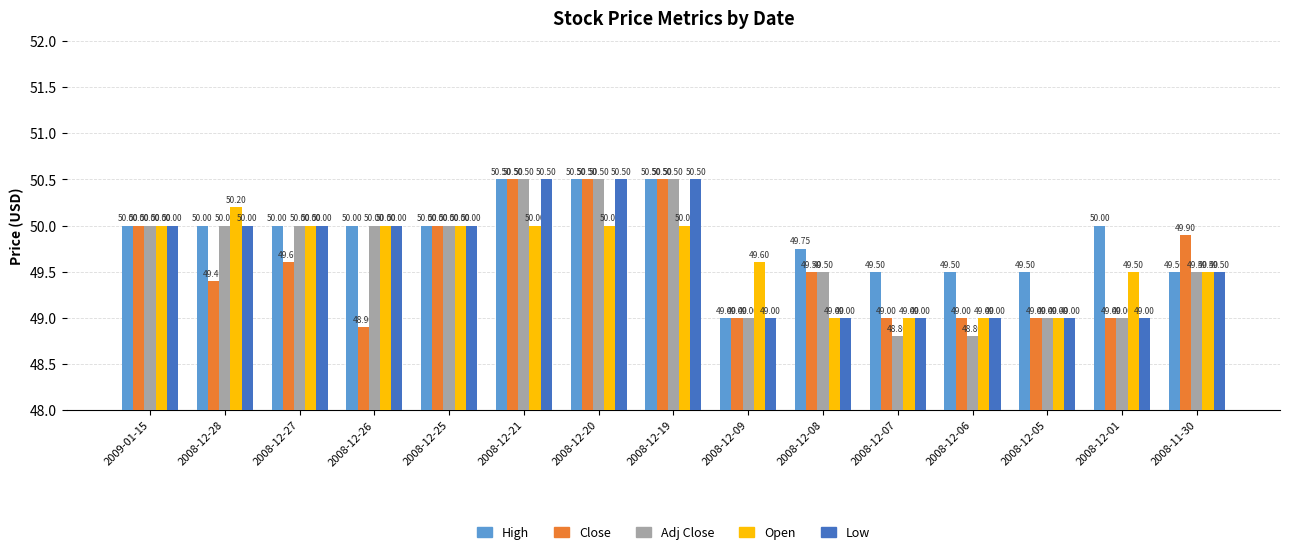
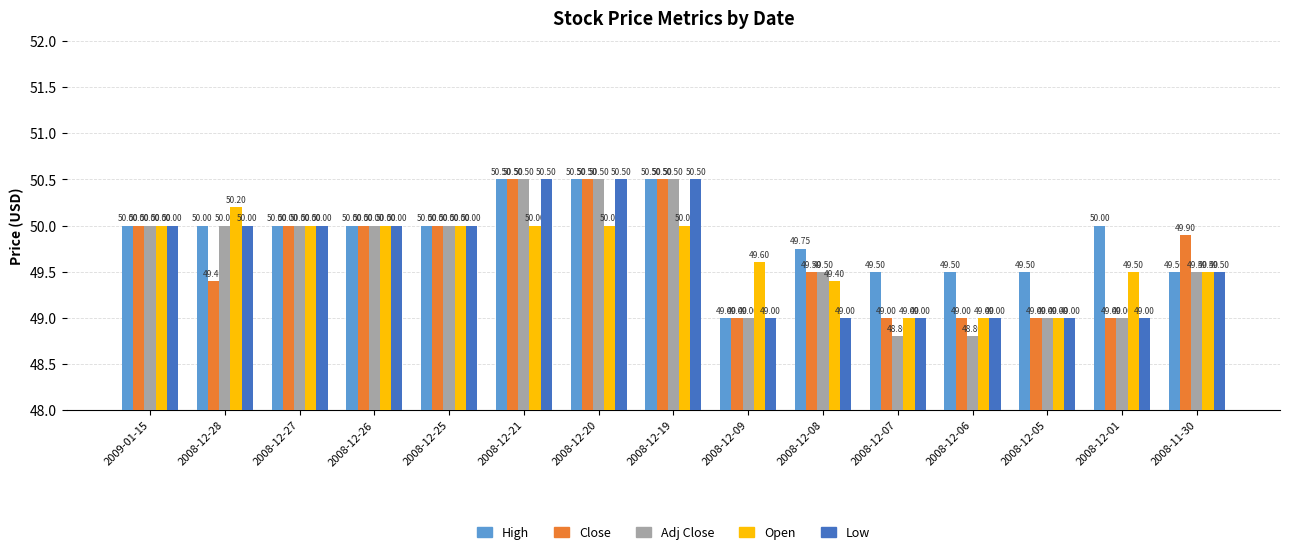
  {
    "Close": {
      "2008-12-28": 49.40,
-     "2008-12-27": 49.60,
-     "2008-12-26": 48.90,
+     "2008-12-27": 50.00,
+     "2008-12-26": 50.00,
      "2008-12-07": 49.00,
      "2008-12-06": 49.00,
      "2008-11-30": 49.90
    },
    "Adj Close": {
      "2008-12-28": 50.00,
      "2008-12-07": 48.80,
      "2008-12-06": 48.80
    },
    "Open": {
      "2008-12-28": 50.20,
      "2008-12-21": 50.00,
      "2008-12-20": 50.00,
      "2008-12-19": 50.00,
      "2008-12-09": 49.60,
-     "2008-12-08": 49.00,
+     "2008-12-08": 49.40,
      "2008-12-01": 49.50
    }
  }
